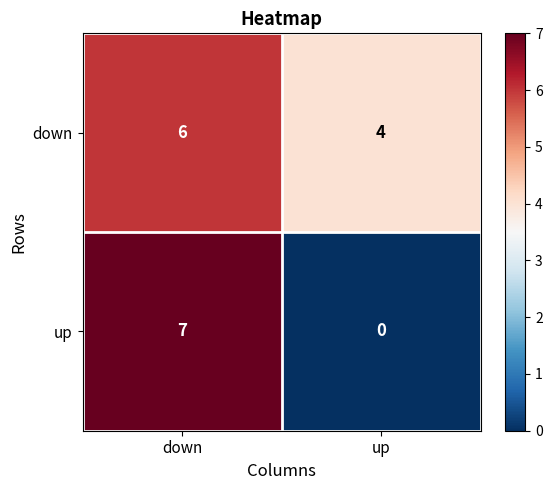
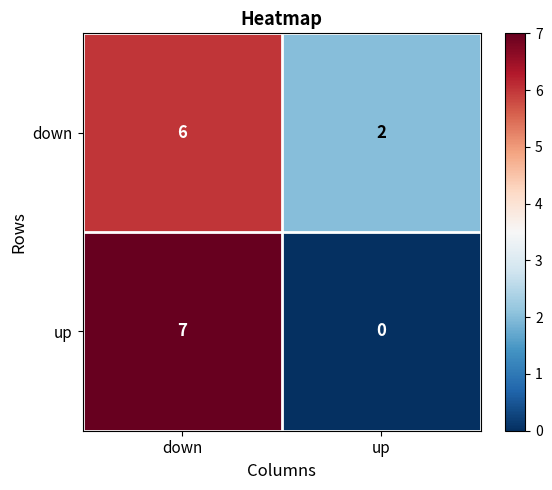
  {
    "down": {
      "down": 6,
-     "up": 4
+     "up": 2
    },
    "up": {
      "down": 7,
      "up": 0
    }
  }
